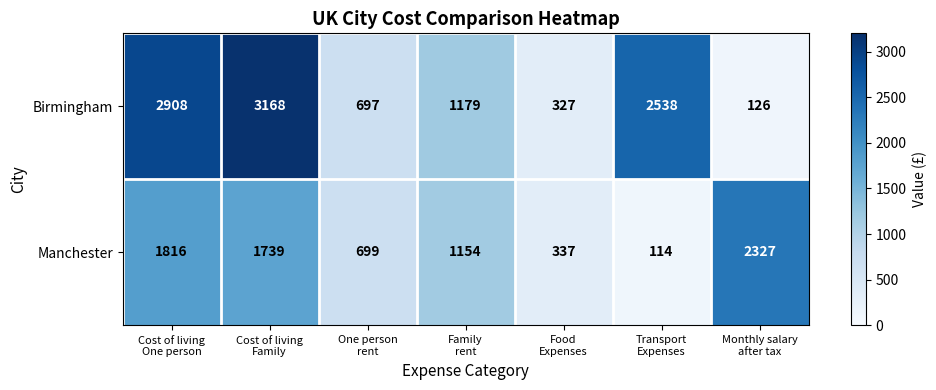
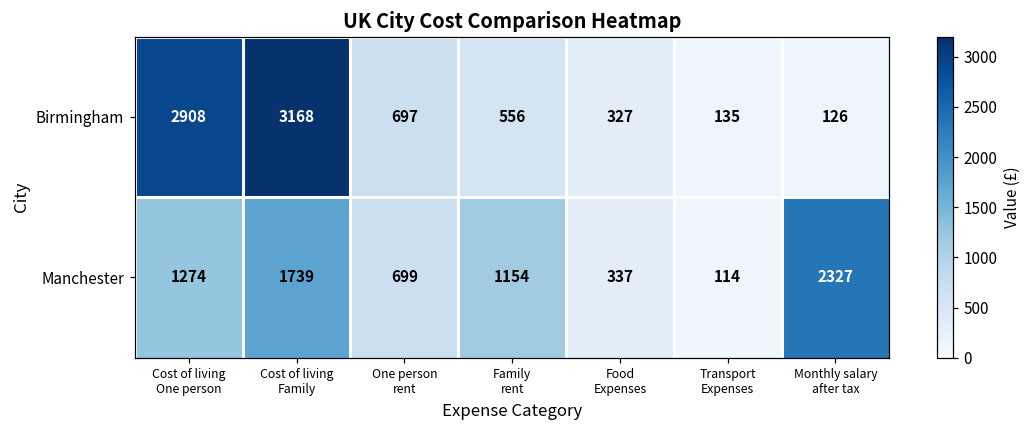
  {
    "Birmingham": {
      "Cost of living One person": 2908,
      "Cost of living Family": 3168,
      "One person rent": 697,
-     "Family rent": 1179,
+     "Family rent": 556,
      "Food Expenses": 327,
-     "Transport Expenses": 2538,
+     "Transport Expenses": 135,
      "Monthly salary after tax": 126
    },
    "Manchester": {
-     "Cost of living One person": 1816,
+     "Cost of living One person": 1274,
      "Cost of living Family": 1739,
      "One person rent": 699,
      "Family rent": 1154,
      "Food Expenses": 337,
      "Transport Expenses": 114,
      "Monthly salary after tax": 2327
    }
  }
